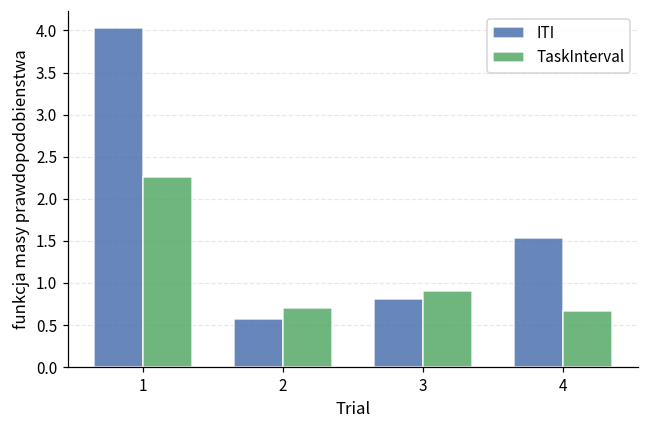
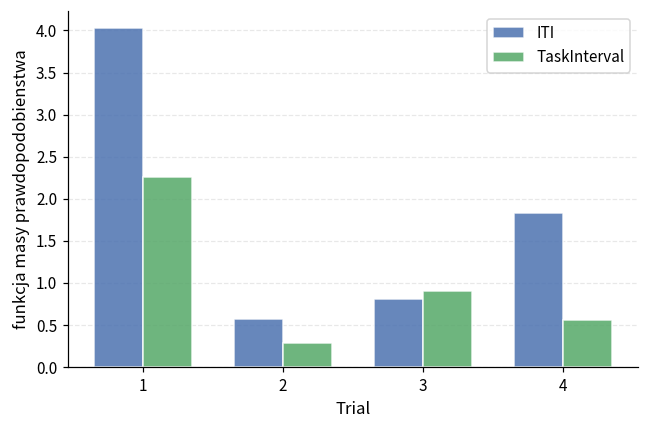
  {
    "ITI": {
      "1": 4.0,
      "2": 0.6,
      "3": 0.8,
-     "4": 1.5
+     "4": 1.8
    },
    "TaskInterval": {
      "1": 2.3,
-     "2": 0.7,
+     "2": 0.3,
      "3": 0.9,
-     "4": 0.7
+     "4": 0.6
    }
  }
